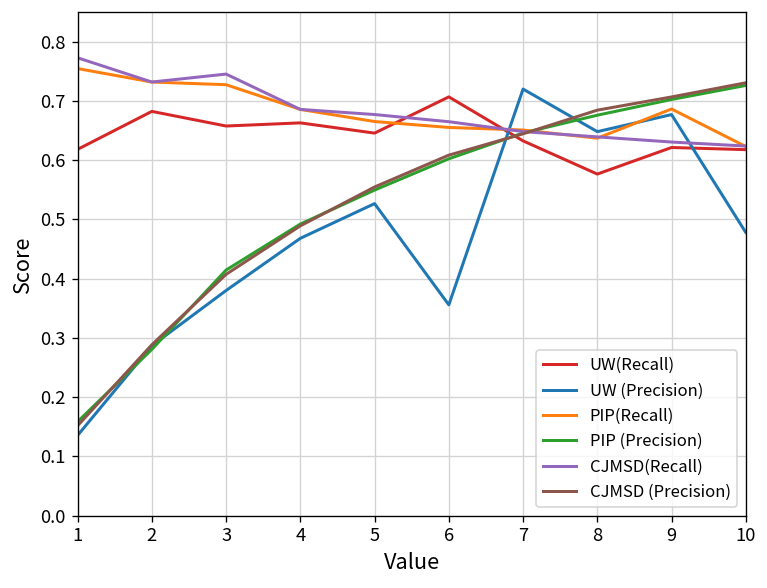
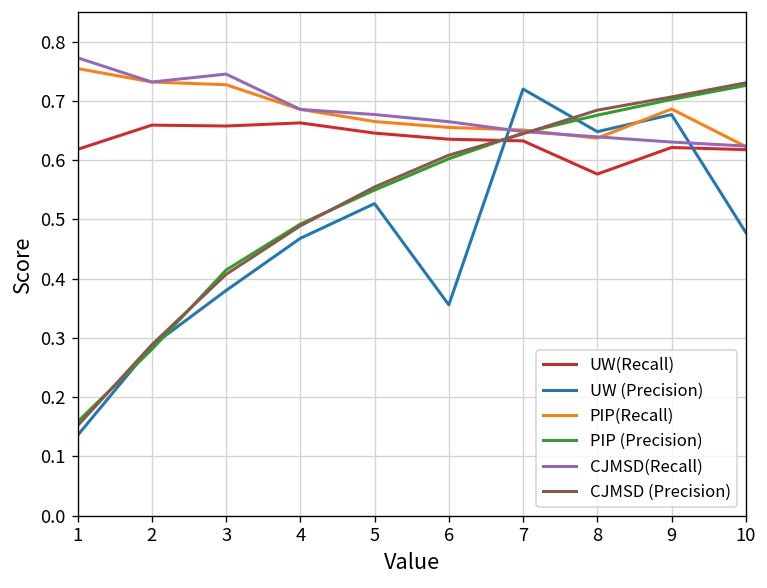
  {
    "UW(Recall)": {
      "1": 0.62,
-     "2": 0.68,
+     "2": 0.66,
      "3": 0.66,
      "4": 0.66,
      "5": 0.65,
-     "6": 0.71,
+     "6": 0.64,
      "7": 0.63,
      "8": 0.58,
      "9": 0.62,
      "10": 0.62
    },
    "UW (Precision)": {
      "1": 0.14,
      "3": 0.38,
      "4": 0.47,
      "5": 0.53,
      "6": 0.36,
      "7": 0.72,
      "8": 0.65,
      "9": 0.68,
      "10": 0.48
    },
    "PIP(Recall)": {
      "1": 0.75,
      "3": 0.73,
      "5": 0.67,
      "6": 0.66,
      "9": 0.69
    },
    "PIP (Precision)": {
      "1": 0.16,
      "2": 0.28,
      "3": 0.41,
      "5": 0.55,
      "6": 0.60,
      "8": 0.68
    },
    "CJMSD(Recall)": {
      "1": 0.77,
      "3": 0.75,
      "5": 0.68,
      "6": 0.66,
      "9": 0.63
    },
    "CJMSD (Precision)": {
      "1": 0.15,
      "3": 0.41,
      "5": 0.55,
      "6": 0.61,
      "8": 0.68
    }
  }
